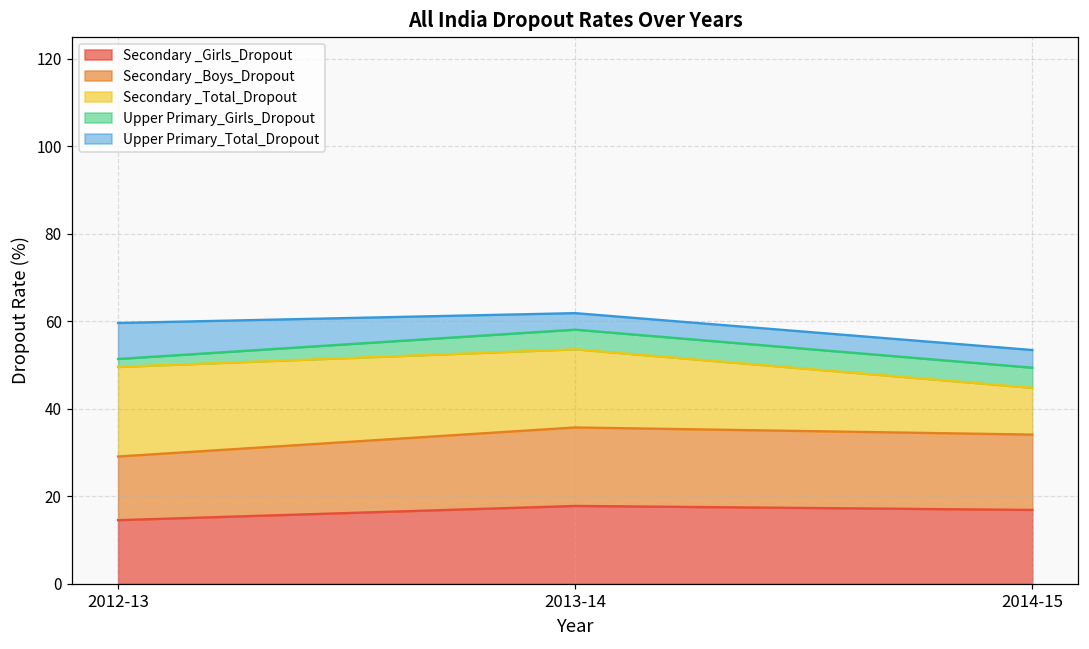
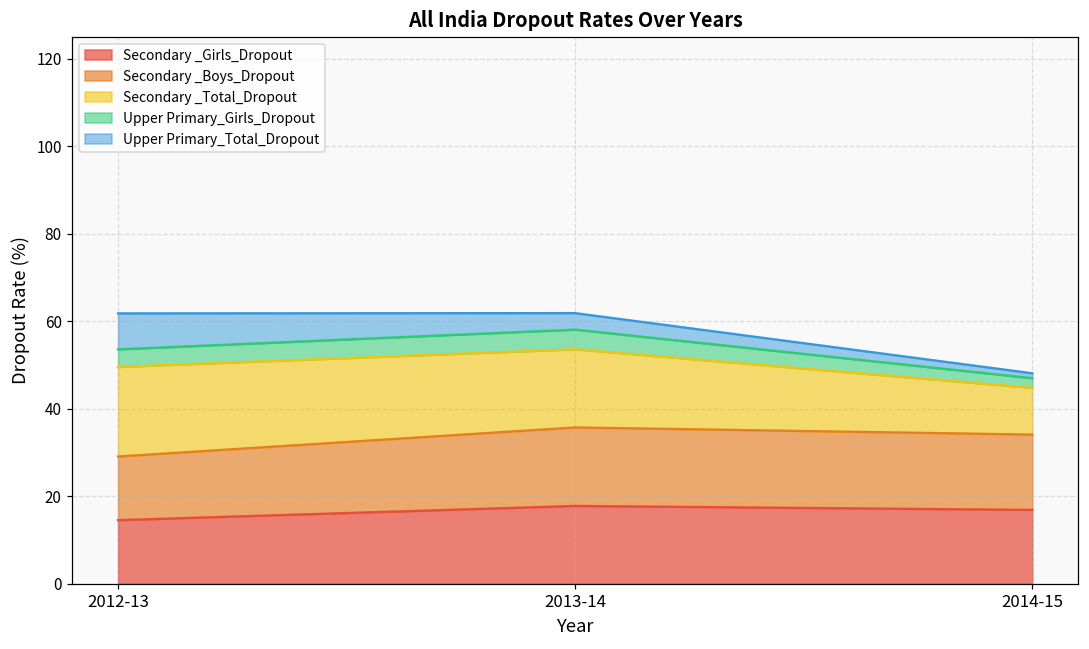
  {
    "Secondary _Total_Dropout": {
      "2012-13": 20,
      "2013-14": 18,
      "2014-15": 11
    },
    "Upper Primary_Girls_Dropout": {
-     "2012-13": 2,
+     "2012-13": 4,
      "2013-14": 4,
-     "2014-15": 5
+     "2014-15": 2
    },
    "Upper Primary_Total_Dropout": {
      "2012-13": 8,
      "2013-14": 4,
-     "2014-15": 4
+     "2014-15": 1
    }
  }
